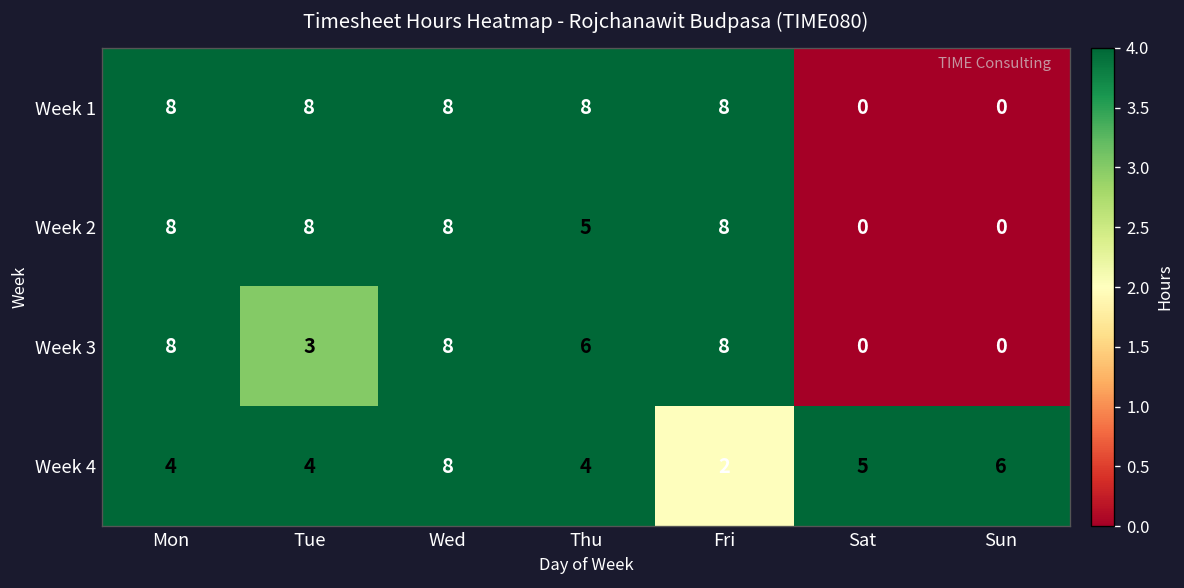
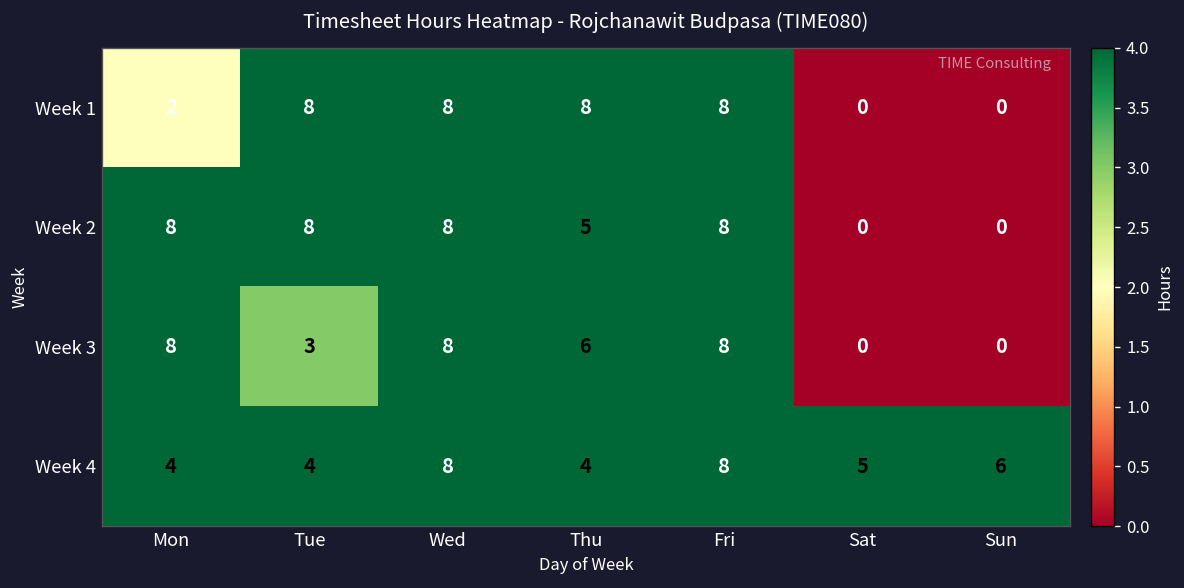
  {
    "Week 1": {
-     "Mon": 8,
+     "Mon": 2,
      "Tue": 8,
      "Wed": 8,
      "Thu": 8,
      "Fri": 8,
      "Sat": 0
    },
    "Week 2": {
      "Mon": 8,
      "Tue": 8,
      "Wed": 8,
      "Thu": 5,
      "Fri": 8,
      "Sat": 0,
      "Sun": 0
    },
    "Week 3": {
      "Mon": 8,
      "Tue": 3,
      "Wed": 8,
      "Thu": 6,
      "Fri": 8,
      "Sat": 0,
      "Sun": 0
    },
    "Week 4": {
      "Mon": 4,
      "Tue": 4,
      "Wed": 8,
      "Thu": 4,
-     "Fri": 2,
+     "Fri": 8,
      "Sat": 5,
      "Sun": 6
    }
  }
